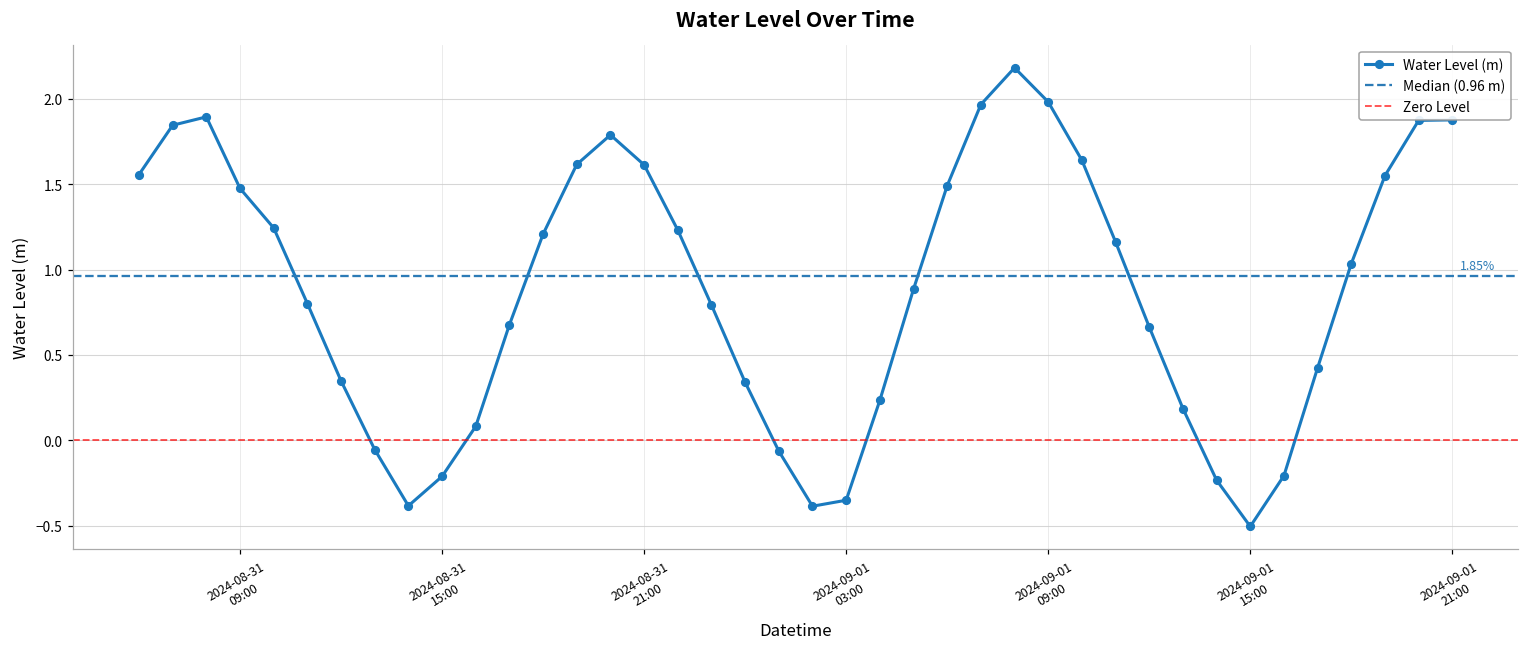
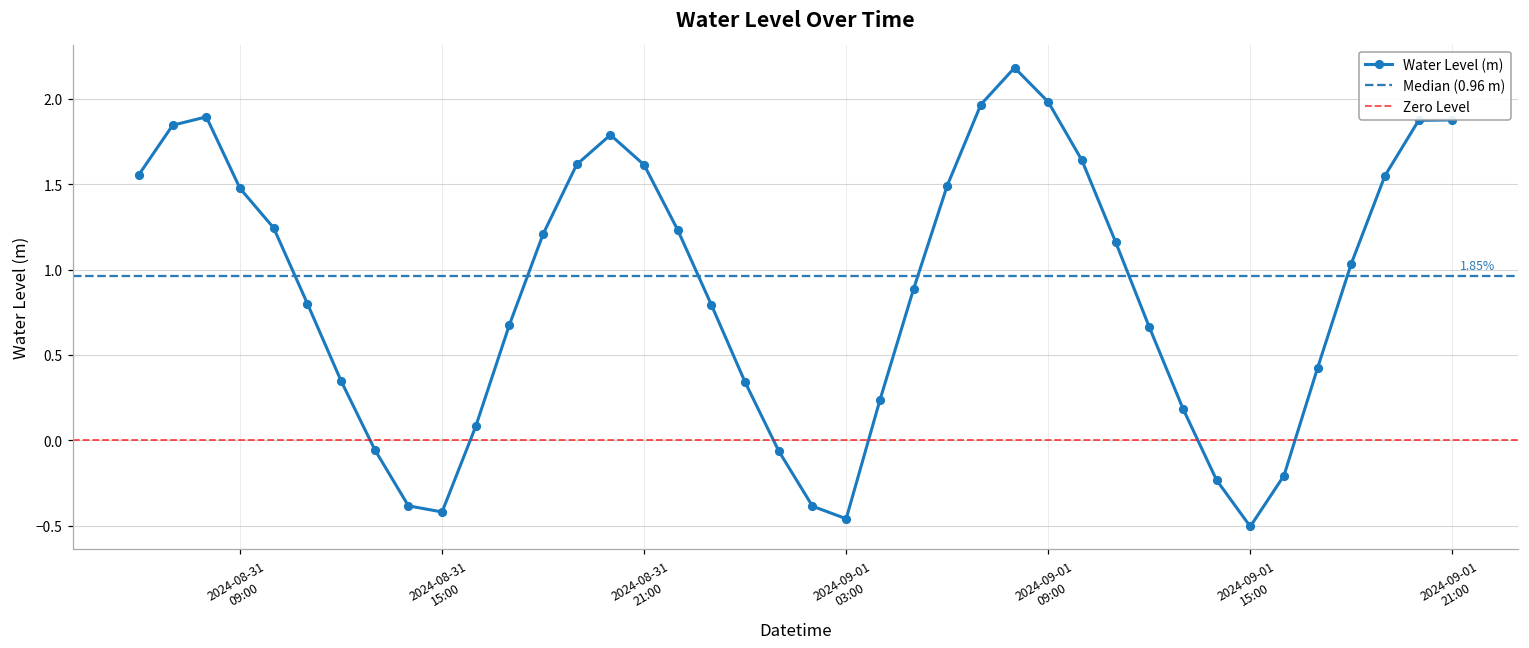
  {
    "2024-08-31 09:00": 1.48,
-   "2024-08-31 15:00": -0.21,
+   "2024-08-31 15:00": -0.42,
    "2024-08-31 21:00": 1.61,
-   "2024-09-01 03:00": -0.35,
+   "2024-09-01 03:00": -0.46,
    "2024-09-01 09:00": 1.98,
    "2024-09-01 15:00": -0.50,
    "2024-09-01 21:00": 1.88
  }
